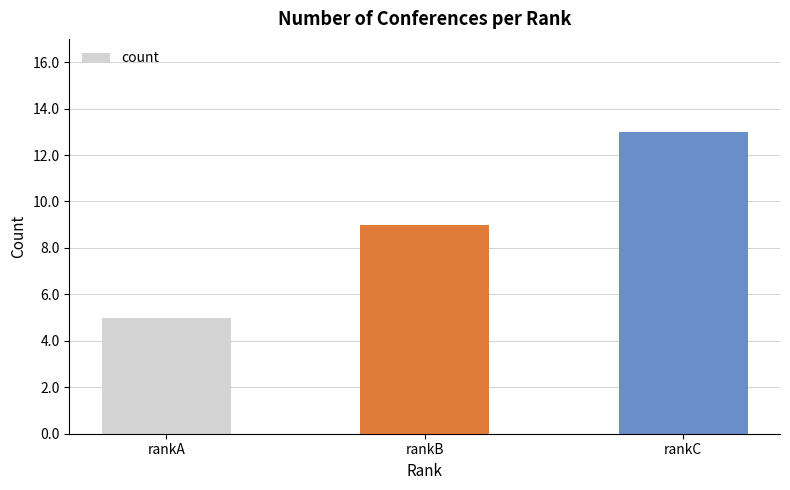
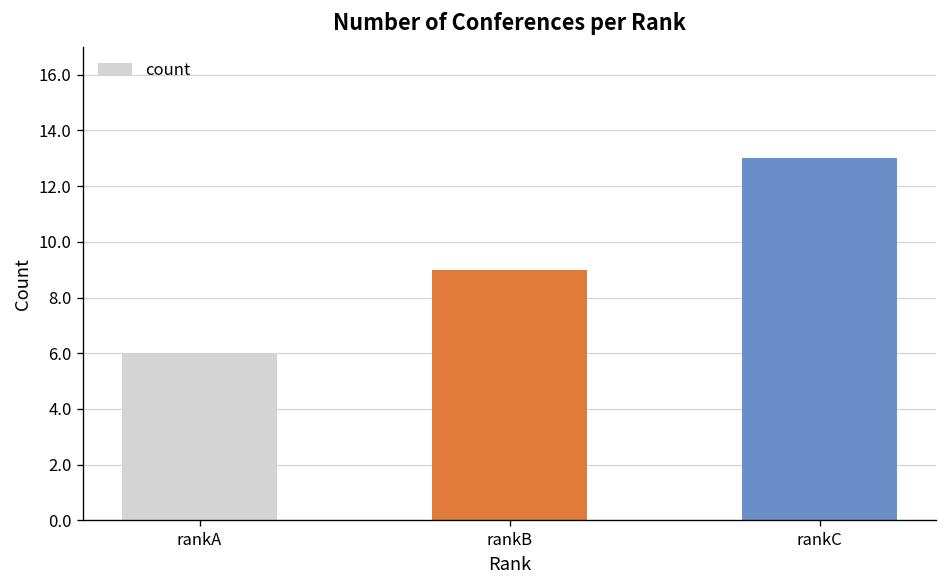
  {
-   "rankA": 5,
+   "rankA": 6,
    "rankB": 9,
    "rankC": 13
  }
